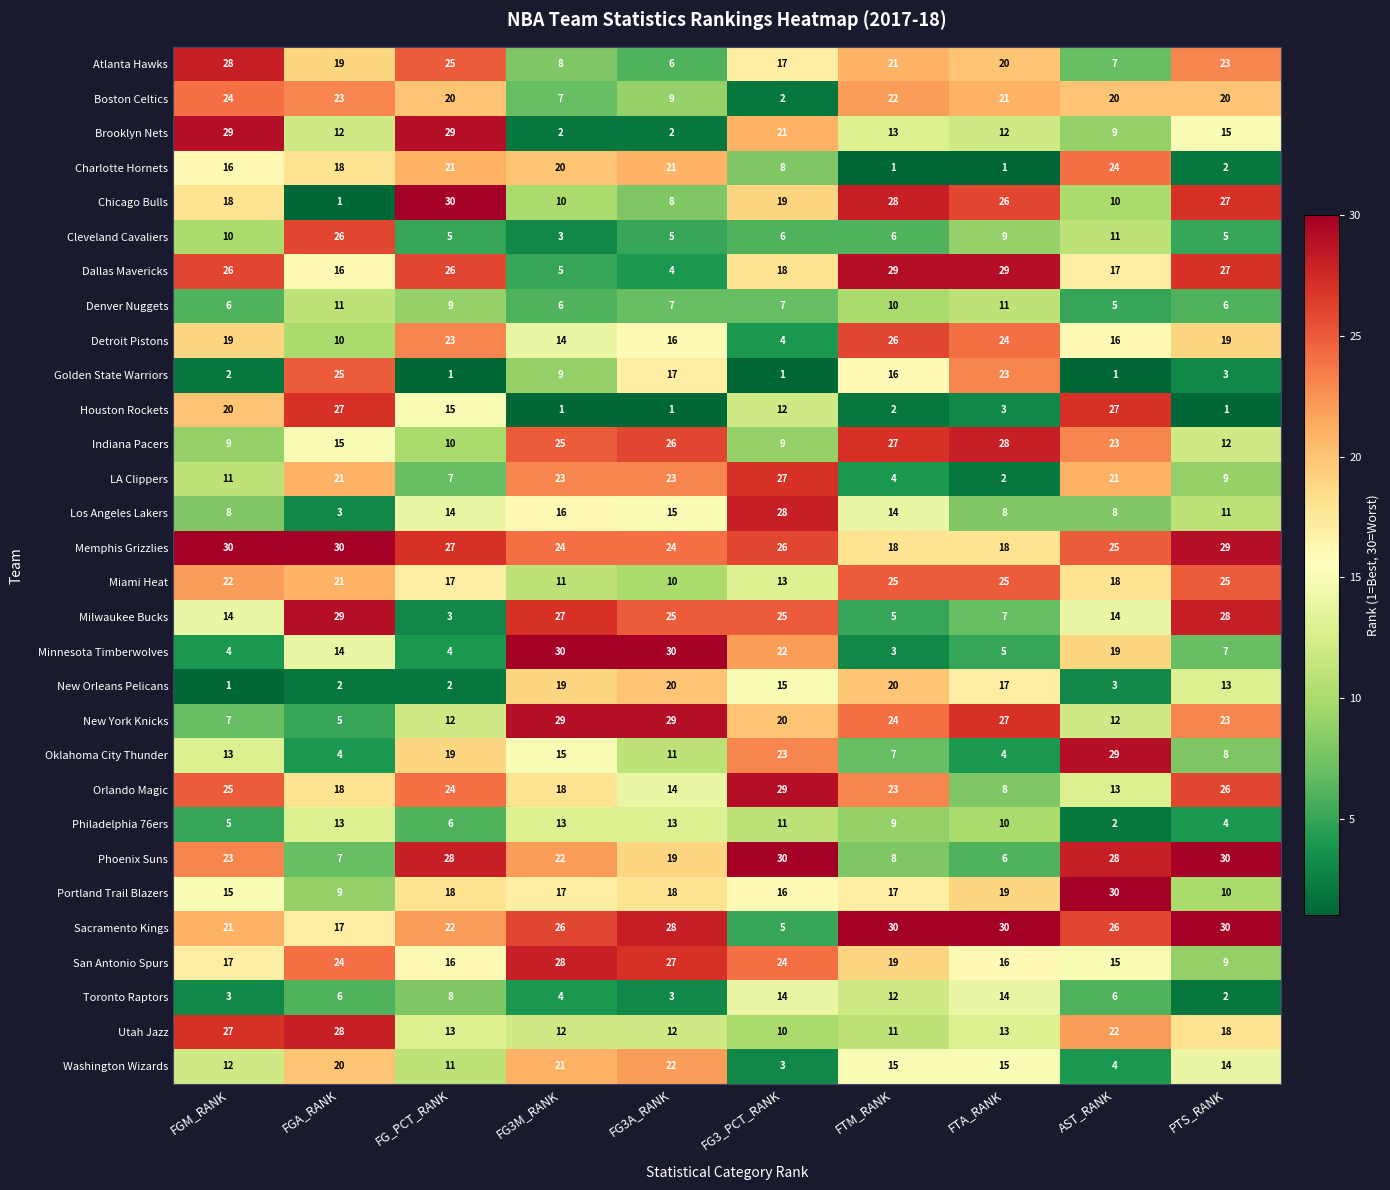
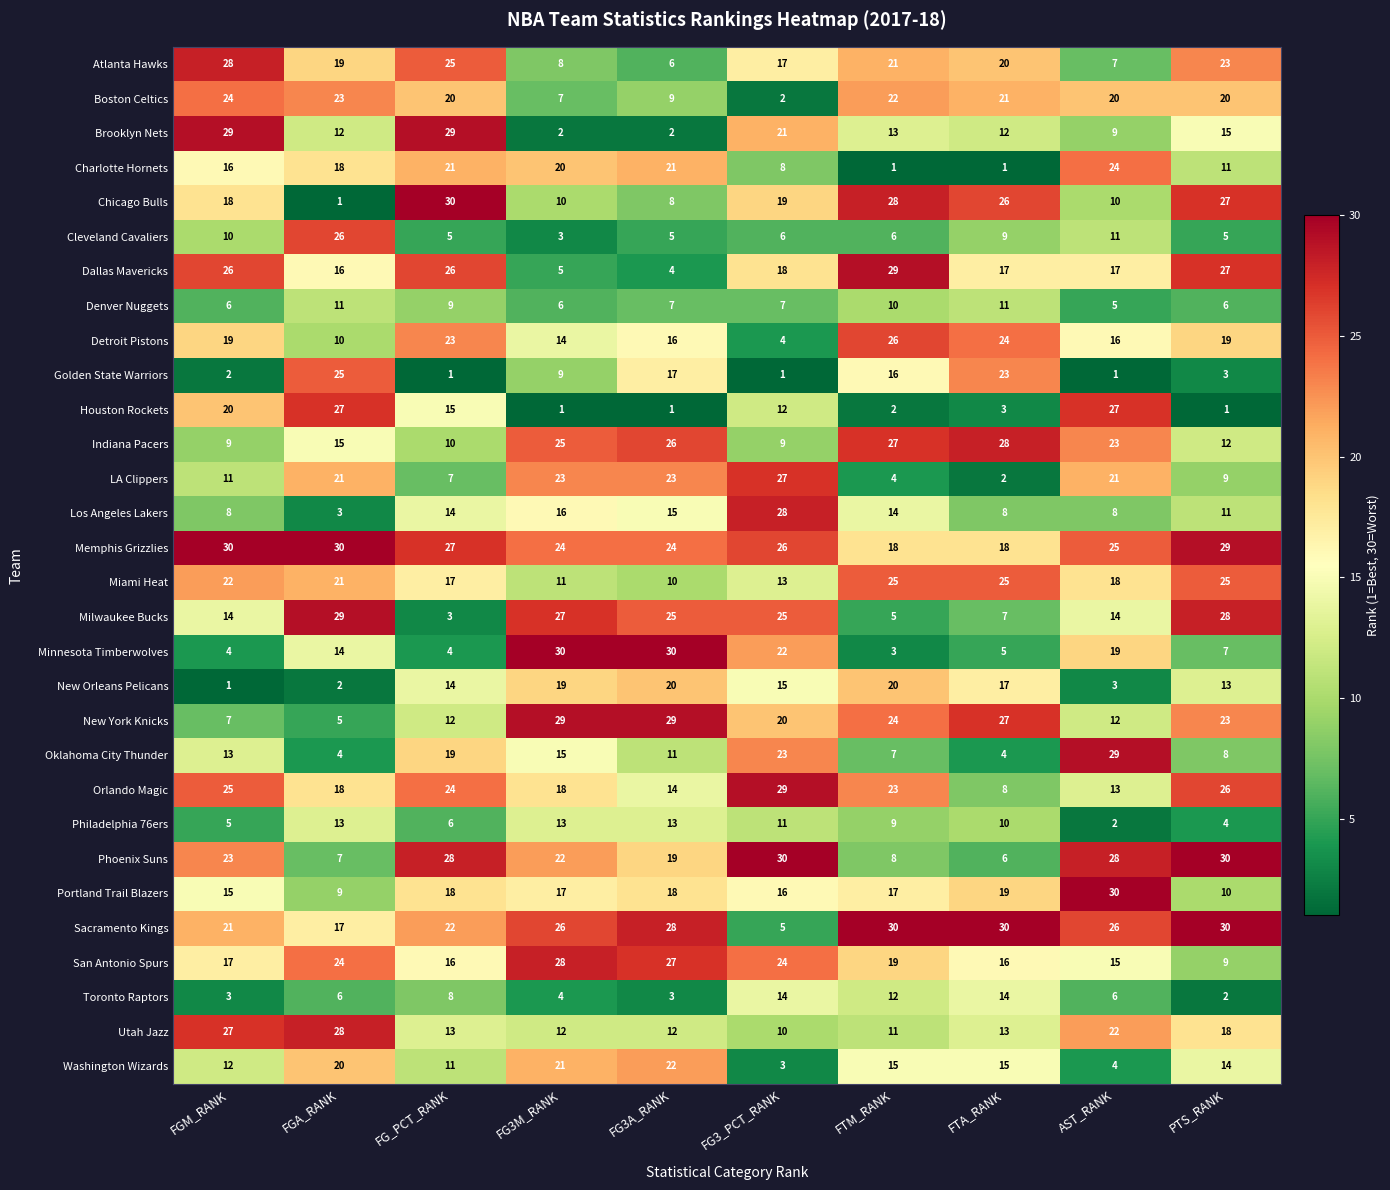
  {
    "Charlotte Hornets": {
      "FGM_RANK": 16,
      "FGA_RANK": 18,
      "FG_PCT_RANK": 21,
      "FG3M_RANK": 20,
      "FG3A_RANK": 21,
      "FG3_PCT_RANK": 8,
      "FTM_RANK": 1,
      "FTA_RANK": 1,
      "AST_RANK": 24,
-     "PTS_RANK": 2
+     "PTS_RANK": 11
    },
    "Dallas Mavericks": {
      "FGM_RANK": 26,
      "FGA_RANK": 16,
      "FG_PCT_RANK": 26,
      "FG3M_RANK": 5,
      "FG3A_RANK": 4,
      "FG3_PCT_RANK": 18,
      "FTM_RANK": 29,
-     "FTA_RANK": 29,
+     "FTA_RANK": 17,
      "AST_RANK": 17,
      "PTS_RANK": 27
    },
    "New Orleans Pelicans": {
      "FGM_RANK": 1,
      "FGA_RANK": 2,
-     "FG_PCT_RANK": 2,
+     "FG_PCT_RANK": 14,
      "FG3M_RANK": 19,
      "FG3A_RANK": 20,
      "FG3_PCT_RANK": 15,
      "FTM_RANK": 20,
      "FTA_RANK": 17,
      "AST_RANK": 3,
      "PTS_RANK": 13
    }
  }
